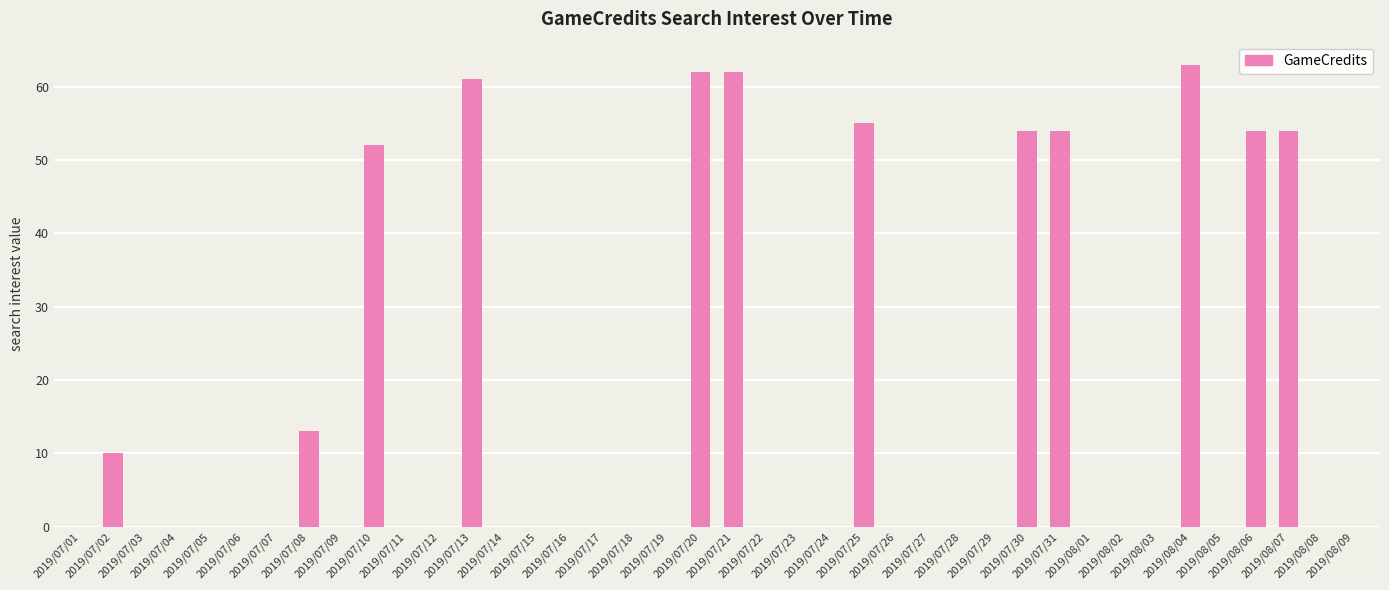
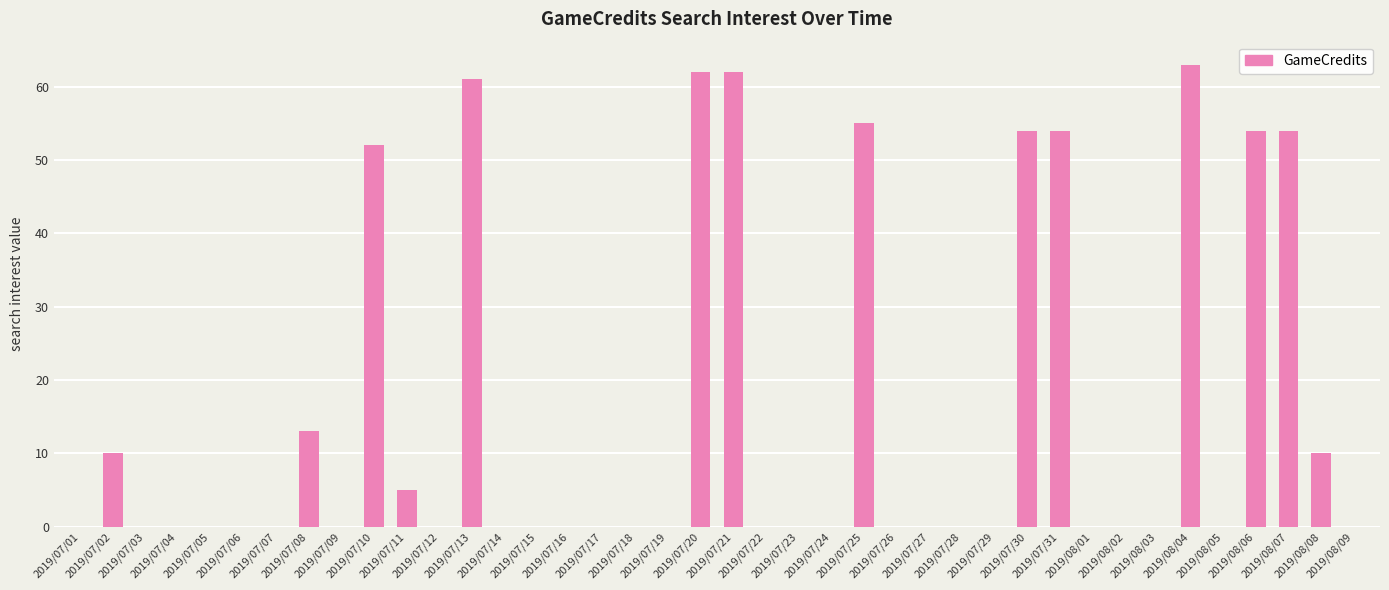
  {
    "2019/07/01": 0,
    "2019/07/02": 10,
    "2019/07/03": 0,
    "2019/07/04": 0,
    "2019/07/05": 0,
    "2019/07/06": 0,
    "2019/07/07": 0,
    "2019/07/08": 13,
    "2019/07/09": 0,
    "2019/07/10": 52,
-   "2019/07/11": 0,
+   "2019/07/11": 5,
    "2019/07/12": 0,
    "2019/07/13": 61,
    "2019/07/14": 0,
    "2019/07/15": 0,
    "2019/07/16": 0,
    "2019/07/17": 0,
    "2019/07/18": 0,
    "2019/07/19": 0,
    "2019/07/20": 62,
    "2019/07/21": 62,
    "2019/07/22": 0,
    "2019/07/23": 0,
    "2019/07/24": 0,
    "2019/07/25": 55,
    "2019/07/26": 0,
    "2019/07/27": 0,
    "2019/07/28": 0,
    "2019/07/29": 0,
    "2019/07/30": 54,
    "2019/07/31": 54,
    "2019/08/01": 0,
    "2019/08/02": 0,
    "2019/08/03": 0,
    "2019/08/04": 63,
    "2019/08/05": 0,
    "2019/08/06": 54,
    "2019/08/07": 54,
-   "2019/08/08": 0,
+   "2019/08/08": 10,
    "2019/08/09": 0
  }
